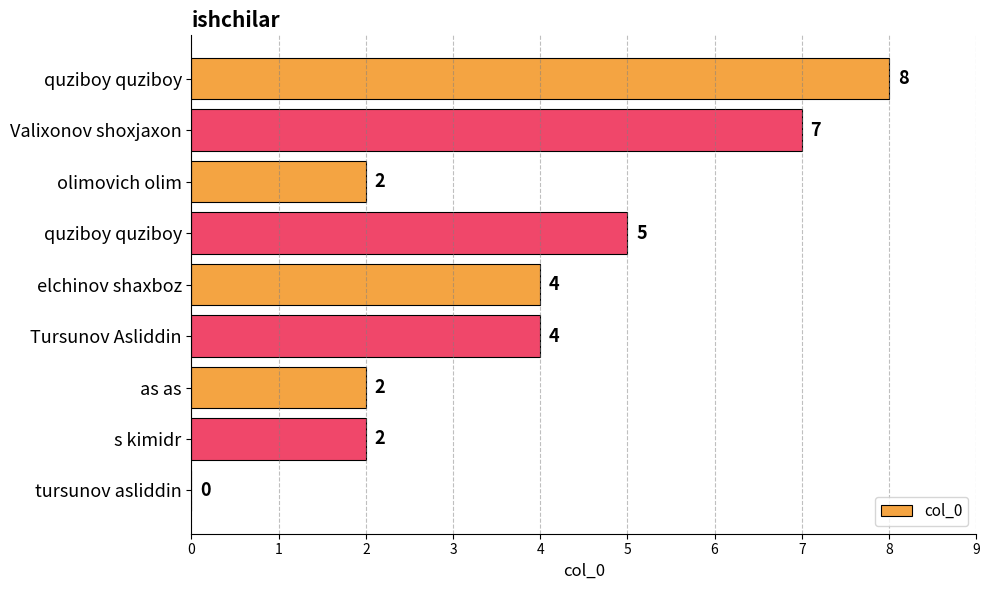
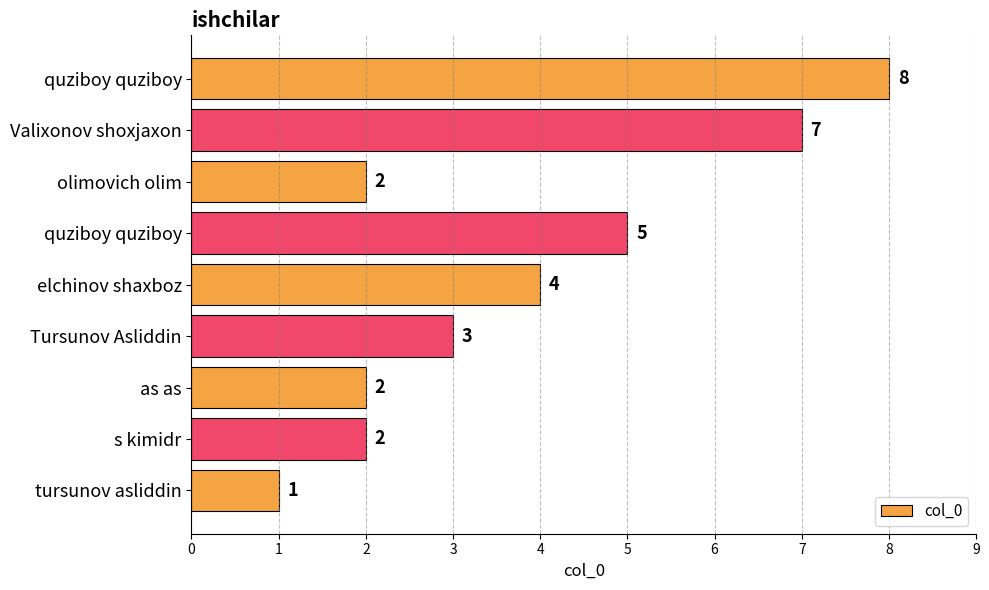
  {
    "Valixonov shoxjaxon": 7,
    "olimovich olim": 2,
    "elchinov shaxboz": 4,
-   "Tursunov Asliddin": 4,
+   "Tursunov Asliddin": 3,
    "as as": 2,
    "s kimidr": 2,
-   "tursunov asliddin": 0
+   "tursunov asliddin": 1
  }
